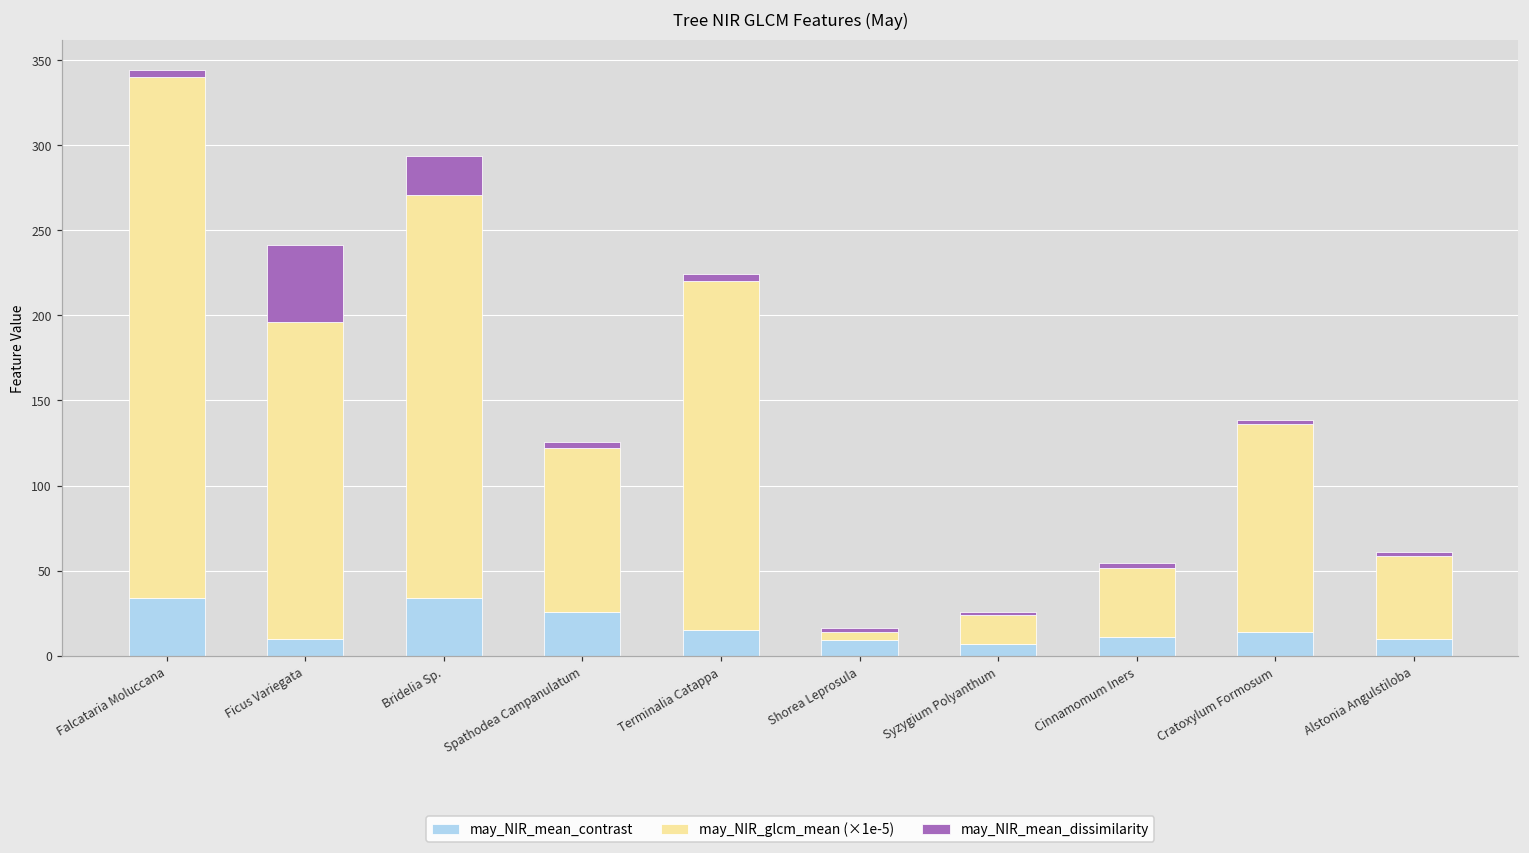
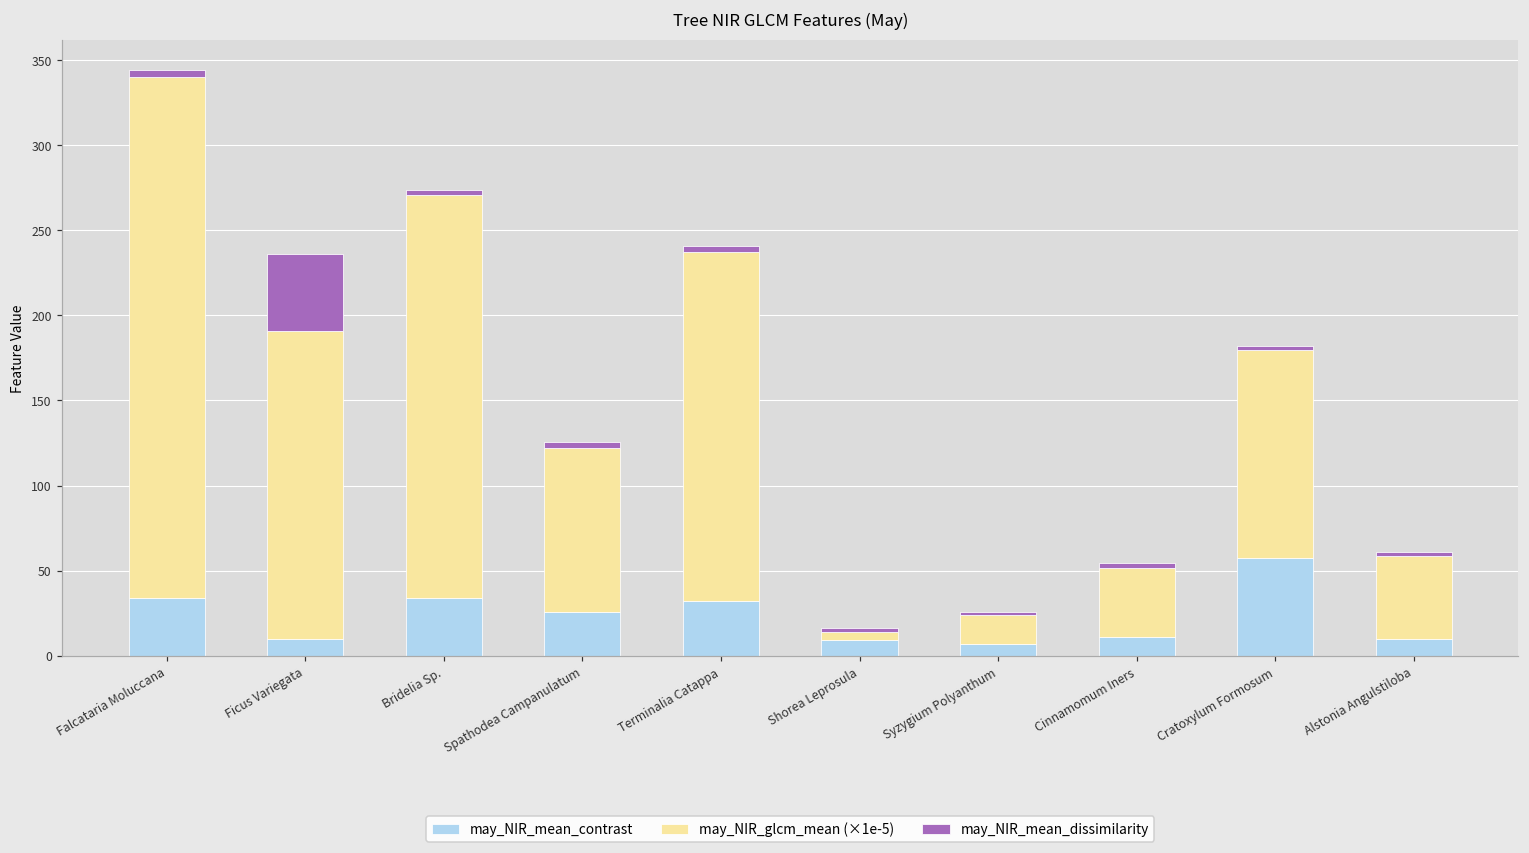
  {
    "may_NIR_mean_contrast": {
      "Falcataria Moluccana": 34,
      "Ficus Variegata": 10,
      "Bridelia Sp.": 34,
      "Spathodea Campanulatum": 26,
-     "Terminalia Catappa": 15,
+     "Terminalia Catappa": 32,
      "Shorea Leprosula": 9,
      "Syzygium Polyanthum": 7,
      "Cinnamomum Iners": 11,
-     "Cratoxylum Formosum": 14,
+     "Cratoxylum Formosum": 57,
      "Alstonia Angulstiloba": 10
    },
    "may_NIR_glcm_mean (×1e-5)": {
      "Falcataria Moluccana": 307,
-     "Ficus Variegata": 186,
+     "Ficus Variegata": 181,
      "Bridelia Sp.": 237,
      "Spathodea Campanulatum": 96,
      "Terminalia Catappa": 205,
      "Shorea Leprosula": 5,
      "Syzygium Polyanthum": 17,
      "Cinnamomum Iners": 41,
      "Cratoxylum Formosum": 122,
      "Alstonia Angulstiloba": 49
    },
    "may_NIR_mean_dissimilarity": {
      "Falcataria Moluccana": 4,
      "Ficus Variegata": 45,
-     "Bridelia Sp.": 23,
+     "Bridelia Sp.": 3,
      "Spathodea Campanulatum": 4,
      "Terminalia Catappa": 4,
      "Shorea Leprosula": 2,
      "Cinnamomum Iners": 2,
      "Cratoxylum Formosum": 3,
      "Alstonia Angulstiloba": 2
    }
  }
